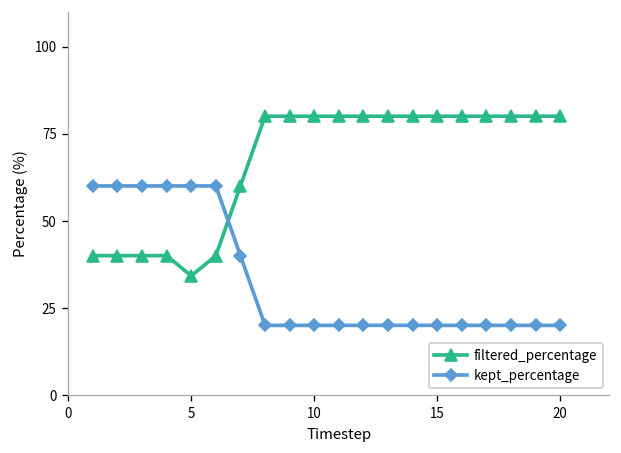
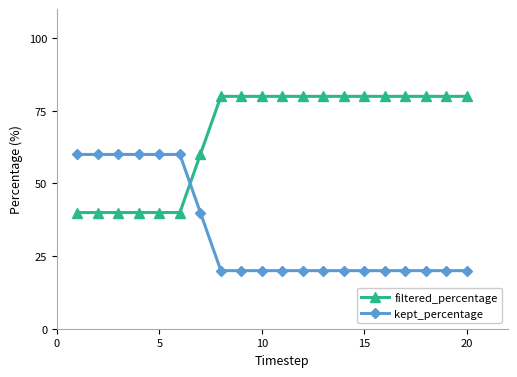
  {
    "filtered_percentage": {
-     "5": 34,
+     "5": 40,
      "10": 80,
      "15": 80,
      "20": 80
    },
    "kept_percentage": {
      "5": 60,
      "10": 20,
      "15": 20,
      "20": 20
    }
  }
